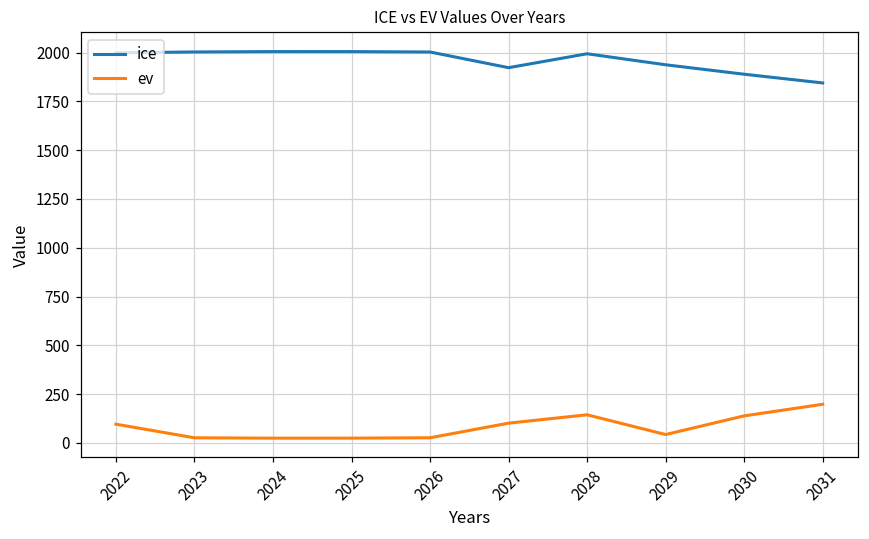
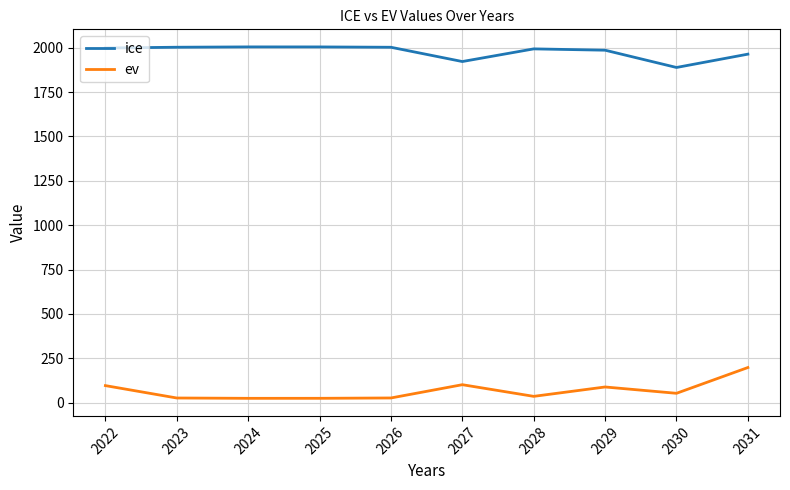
  {
    "ice": {
      "2023": 2000,
      "2024": 2000,
      "2025": 2000,
      "2026": 2000,
      "2027": 1920,
      "2028": 1990,
-     "2029": 1940,
+     "2029": 1990,
      "2030": 1890,
-     "2031": 1840
+     "2031": 1960
    },
    "ev": {
      "2022": 100,
      "2023": 30,
      "2024": 20,
      "2025": 20,
      "2026": 30,
      "2027": 100,
-     "2028": 140,
-     "2029": 40,
-     "2030": 140,
+     "2028": 40,
+     "2029": 90,
+     "2030": 50,
      "2031": 200
    }
  }
